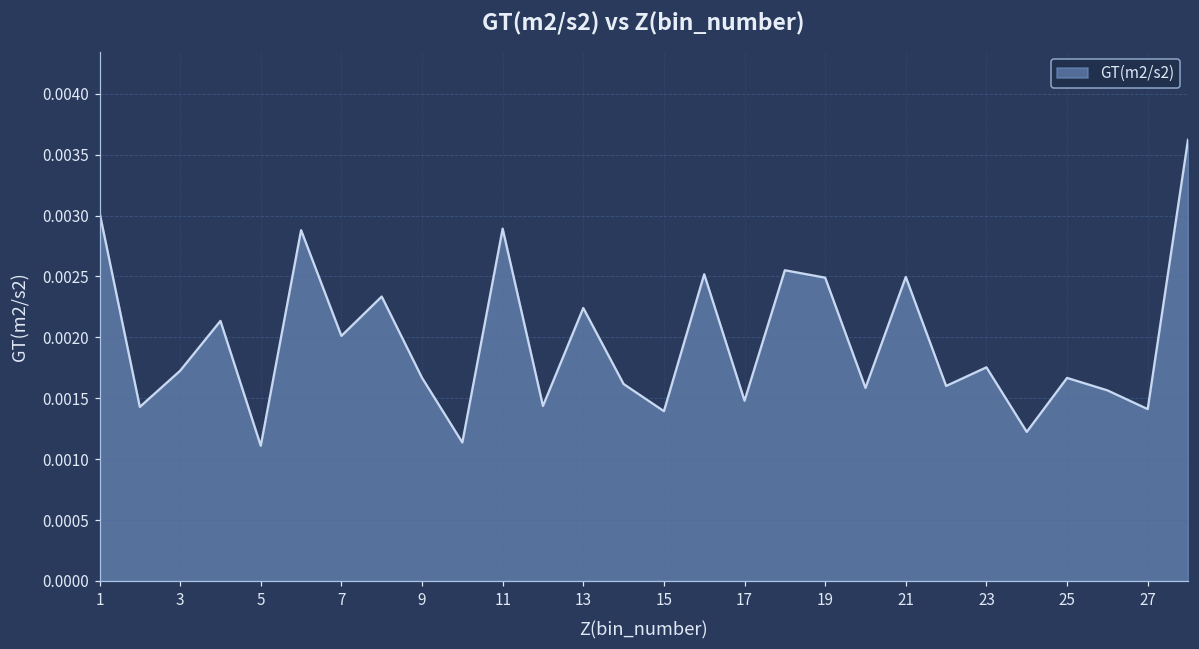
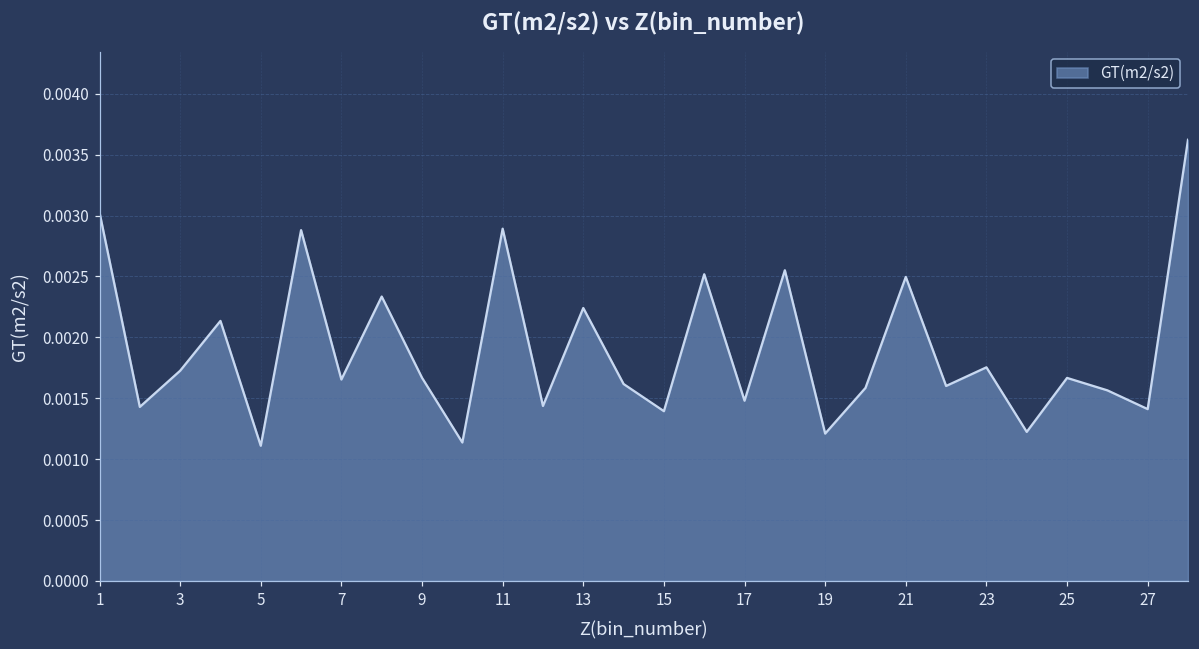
  {
    "1": 0.00303,
    "3": 0.00173,
    "5": 0.00111,
-   "7": 0.00201,
+   "7": 0.00165,
    "9": 0.00167,
    "11": 0.00289,
    "13": 0.00224,
    "15": 0.00139,
    "17": 0.00148,
-   "19": 0.00249,
+   "19": 0.00121,
    "21": 0.00250,
    "23": 0.00175,
    "25": 0.00167,
    "27": 0.00141
  }
